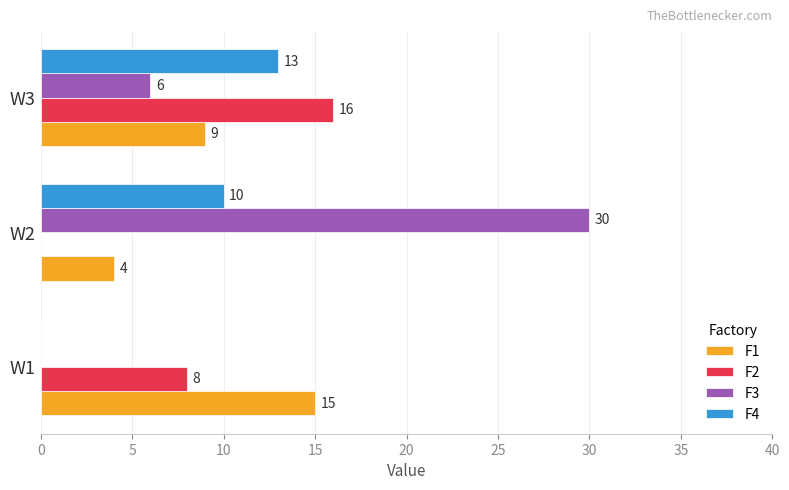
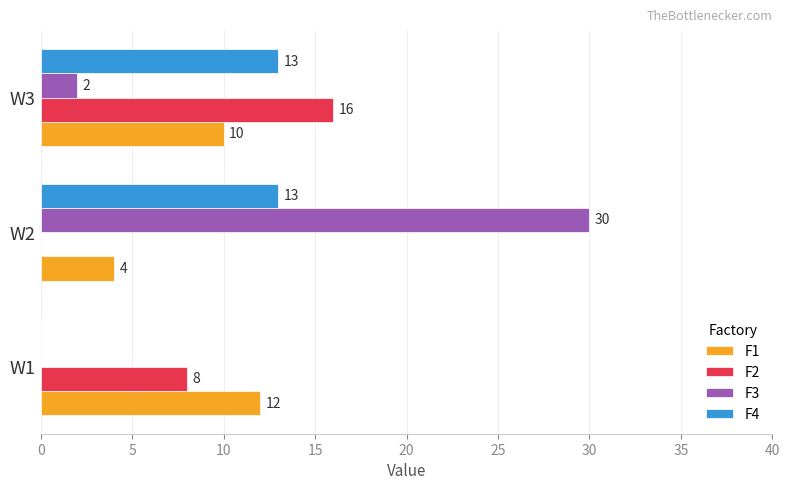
  {
    "F1": {
-     "W3": 9,
+     "W3": 10,
      "W2": 4,
-     "W1": 15
+     "W1": 12
    },
    "F2": {
      "W3": 16,
      "W1": 8
    },
    "F3": {
-     "W3": 6,
+     "W3": 2,
      "W2": 30
    },
    "F4": {
      "W3": 13,
-     "W2": 10
+     "W2": 13
    }
  }
